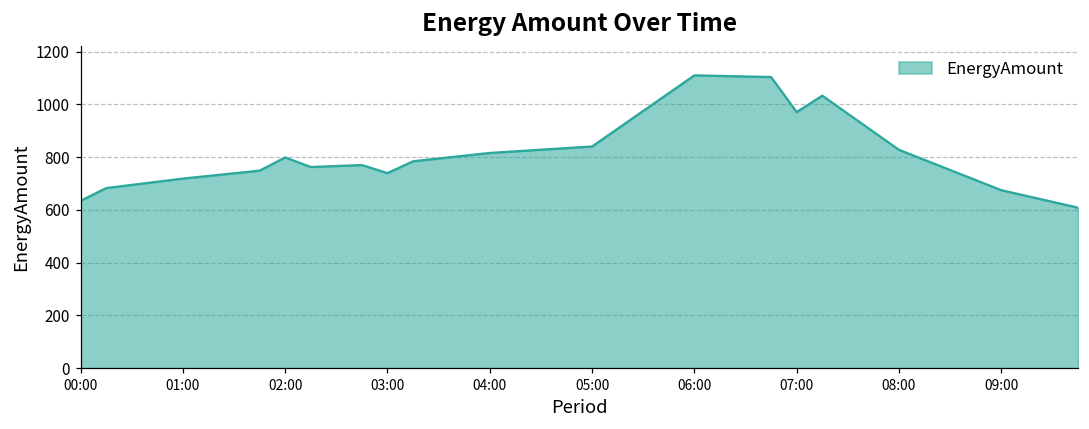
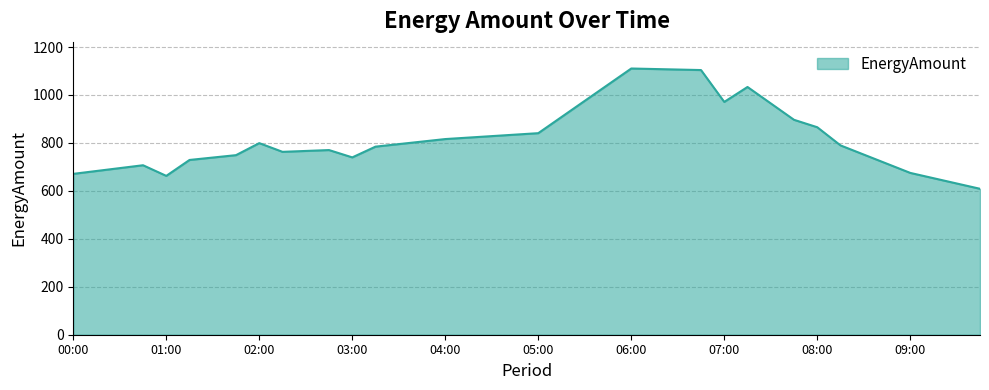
  {
-   "00:00": 630,
-   "01:00": 720,
+   "00:00": 670,
+   "01:00": 660,
    "02:00": 800,
    "03:00": 740,
    "04:00": 820,
    "05:00": 840,
    "06:00": 1110,
    "07:00": 970,
-   "08:00": 830,
+   "08:00": 870,
    "09:00": 670
  }
